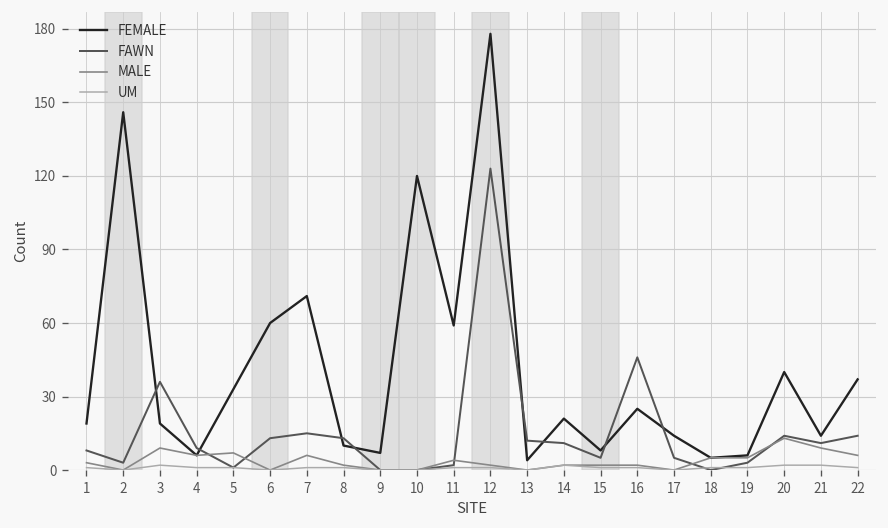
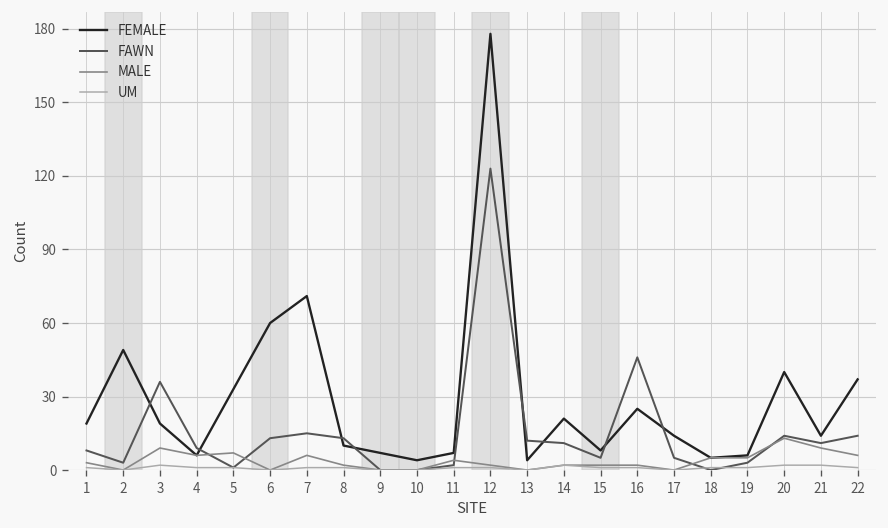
  {
    "FEMALE": {
      "1": 19,
-     "2": 146,
+     "2": 49,
      "3": 19,
      "5": 33,
      "6": 60,
      "7": 71,
      "8": 10,
      "9": 7,
-     "10": 120,
-     "11": 59,
+     "10": 4,
+     "11": 7,
      "12": 178,
      "13": 4,
      "14": 21,
      "15": 8,
      "16": 25,
      "17": 14,
      "20": 40,
      "21": 14,
      "22": 37
    },
    "FAWN": {
      "1": 8,
      "2": 3,
      "3": 36,
      "4": 9,
      "6": 13,
      "7": 15,
      "8": 13,
      "12": 123,
      "13": 12,
      "14": 11,
      "15": 5,
      "16": 46,
      "17": 5,
      "19": 3,
      "21": 11,
      "22": 14
    }
  }
